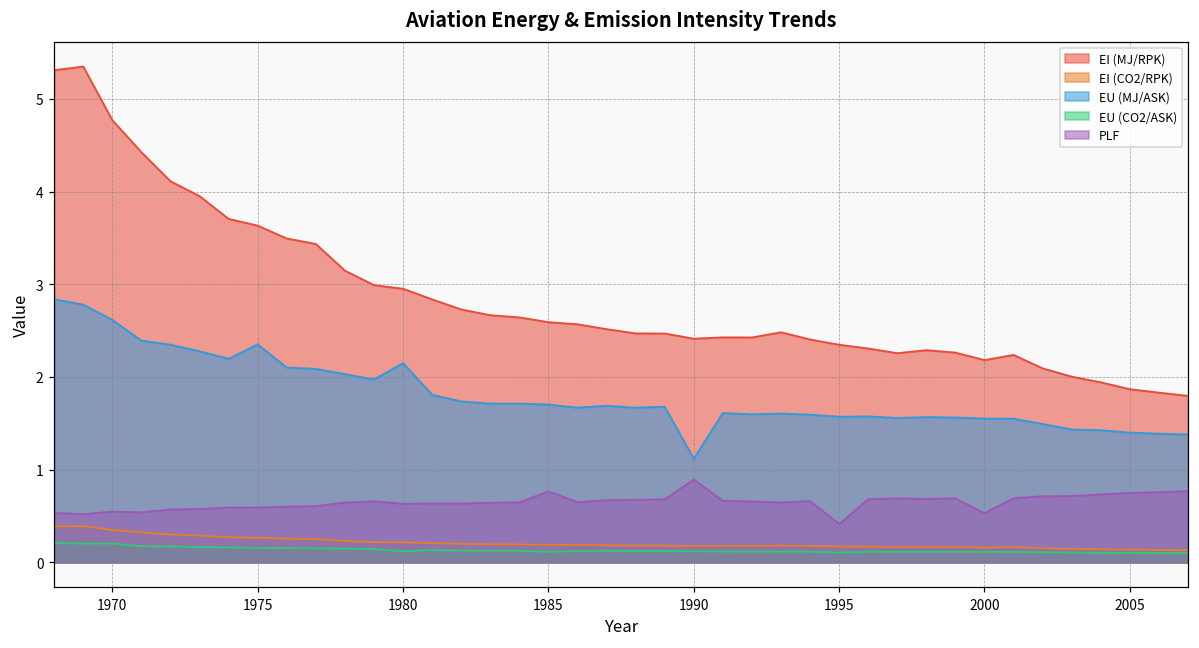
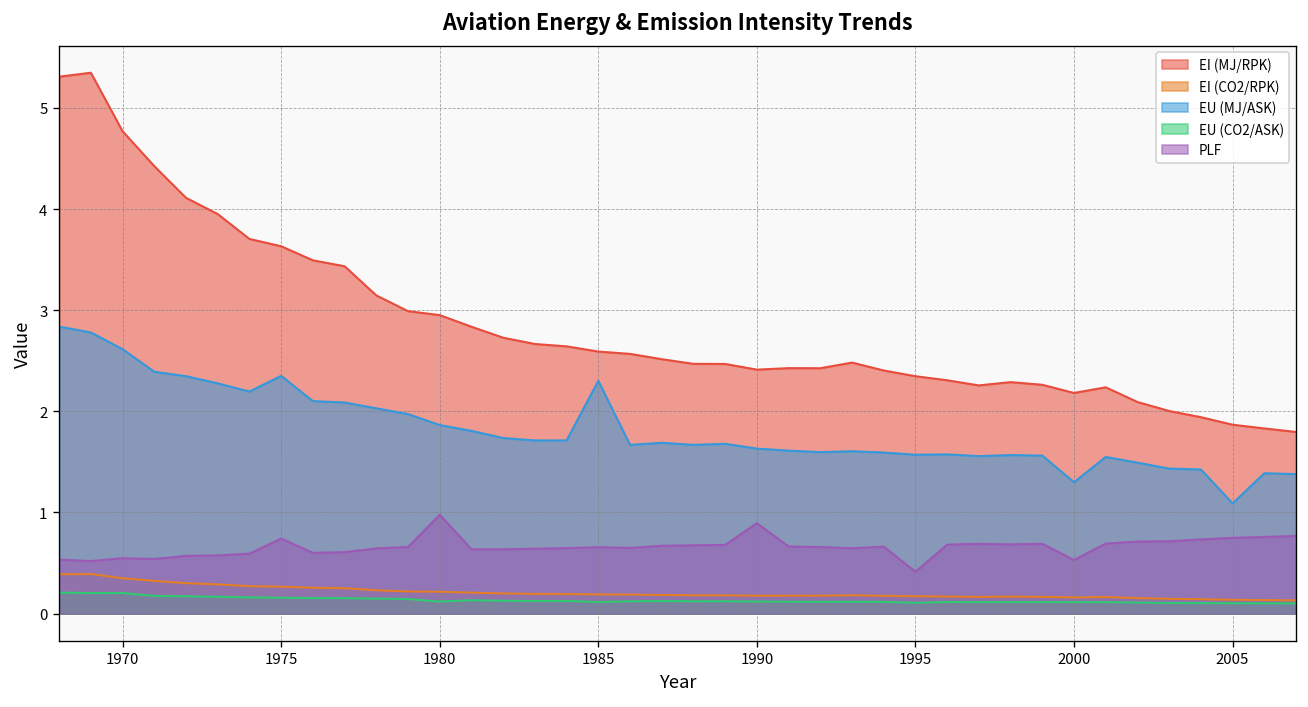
  {
    "EU (MJ/ASK)": {
      "1970": 2.6,
      "1975": 2.4,
-     "1980": 2.1,
-     "1985": 1.7,
-     "1990": 1.1,
+     "1980": 1.9,
+     "1985": 2.3,
+     "1990": 1.6,
      "1995": 1.6,
-     "2000": 1.6,
-     "2005": 1.4
+     "2000": 1.3,
+     "2005": 1.1
    },
    "EU (CO2/ASK)": {
      "1970": 0.2,
      "1975": 0.2,
      "1980": 0.1,
      "1985": 0.1,
      "1990": 0.1,
      "1995": 0.1,
      "2000": 0.1,
      "2005": 0.1
    },
    "PLF": {
      "1970": 0.5,
-     "1975": 0.6,
-     "1980": 0.6,
-     "1985": 0.8,
+     "1975": 0.7,
+     "1980": 1.0,
+     "1985": 0.7,
      "1990": 0.9,
      "1995": 0.4,
      "2000": 0.5,
      "2005": 0.7
    }
  }
